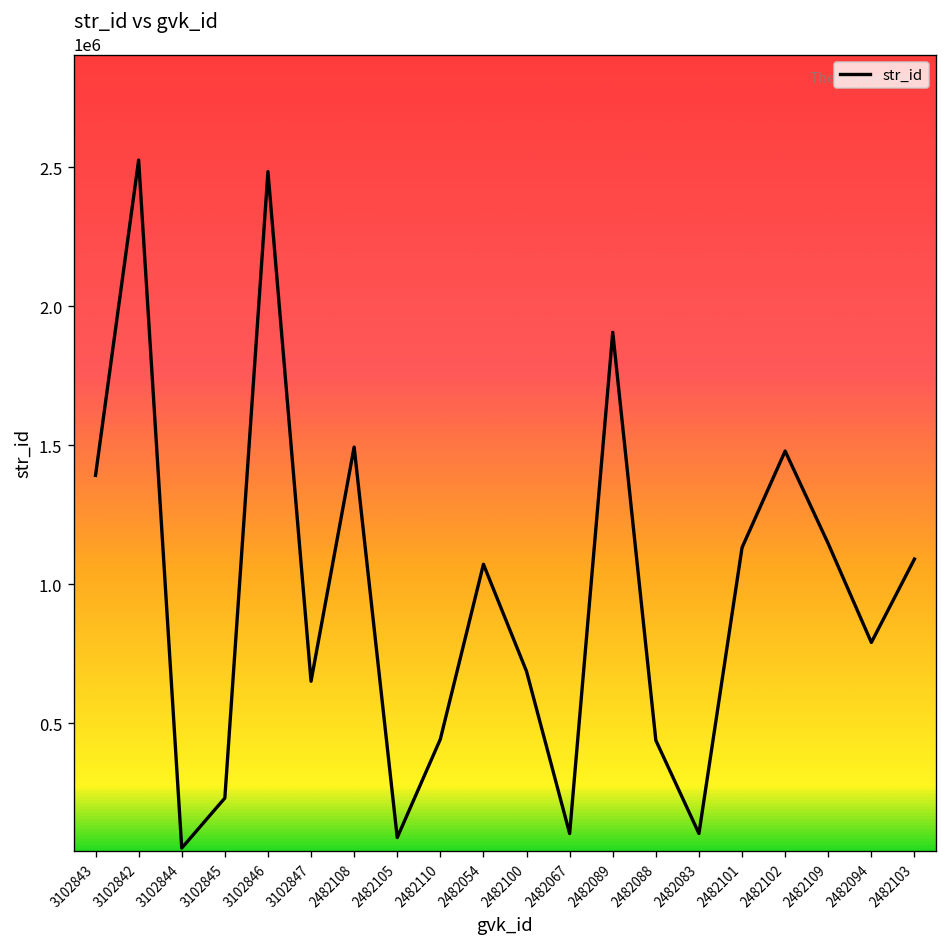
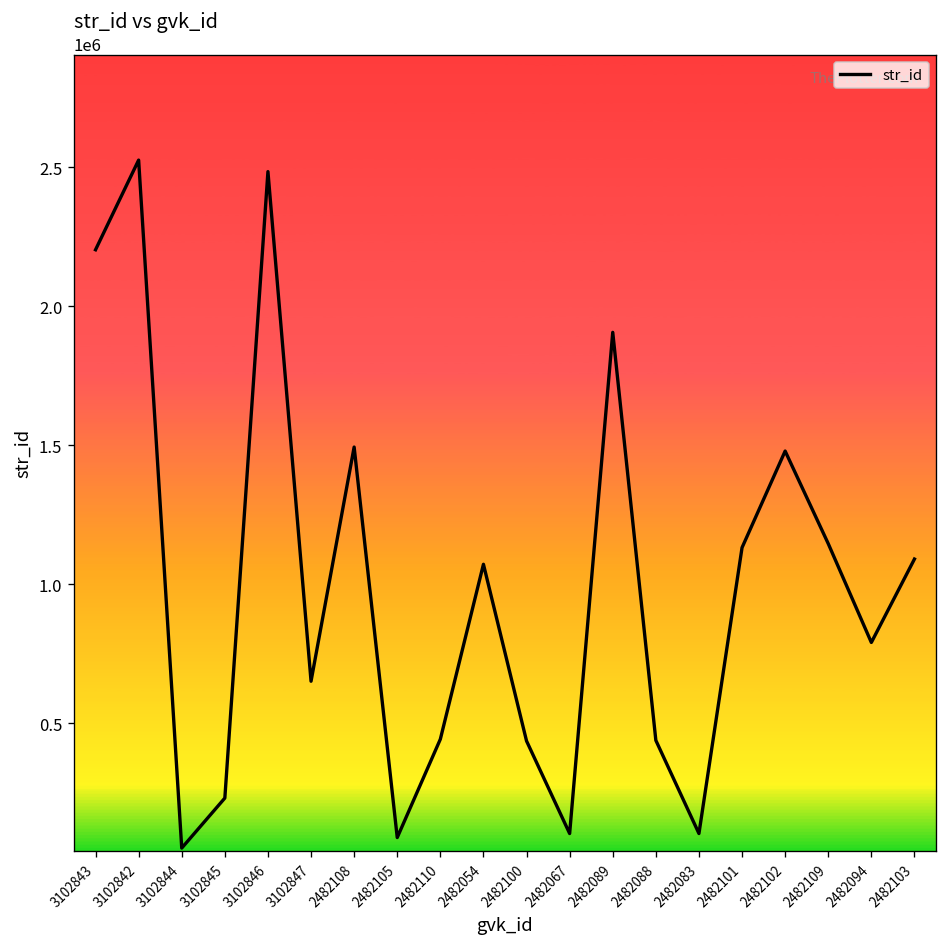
  {
-   "3102843": 1390000,
+   "3102843": 2200000,
    "3102842": 2530000,
    "3102844": 50000,
    "3102845": 230000,
    "3102846": 2480000,
    "3102847": 650000,
    "2482108": 1490000,
    "2482105": 90000,
    "2482110": 440000,
    "2482054": 1070000,
-   "2482100": 690000,
+   "2482100": 440000,
    "2482067": 100000,
    "2482089": 1910000,
    "2482088": 440000,
    "2482083": 100000,
    "2482101": 1130000,
    "2482102": 1480000,
    "2482109": 1150000,
    "2482094": 790000,
    "2482103": 1090000
  }
